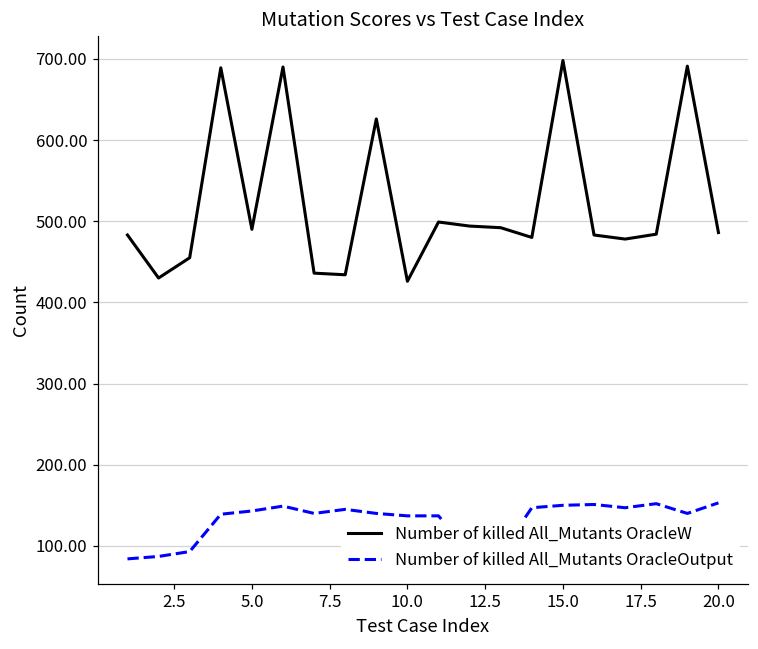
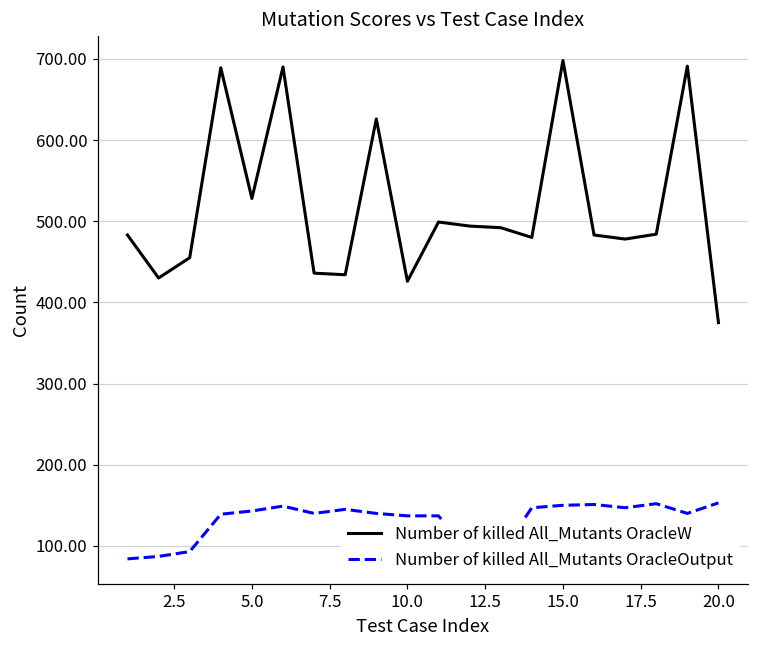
  {
    "Number of killed All_Mutants OracleW": {
-     "5.0": 490,
+     "5.0": 530,
      "10.0": 430,
      "15.0": 700,
-     "20.0": 490
+     "20.0": 380
    },
    "Number of killed All_Mutants OracleOutput": {
      "5.0": 140,
      "10.0": 140,
      "15.0": 150,
      "20.0": 150
    }
  }
